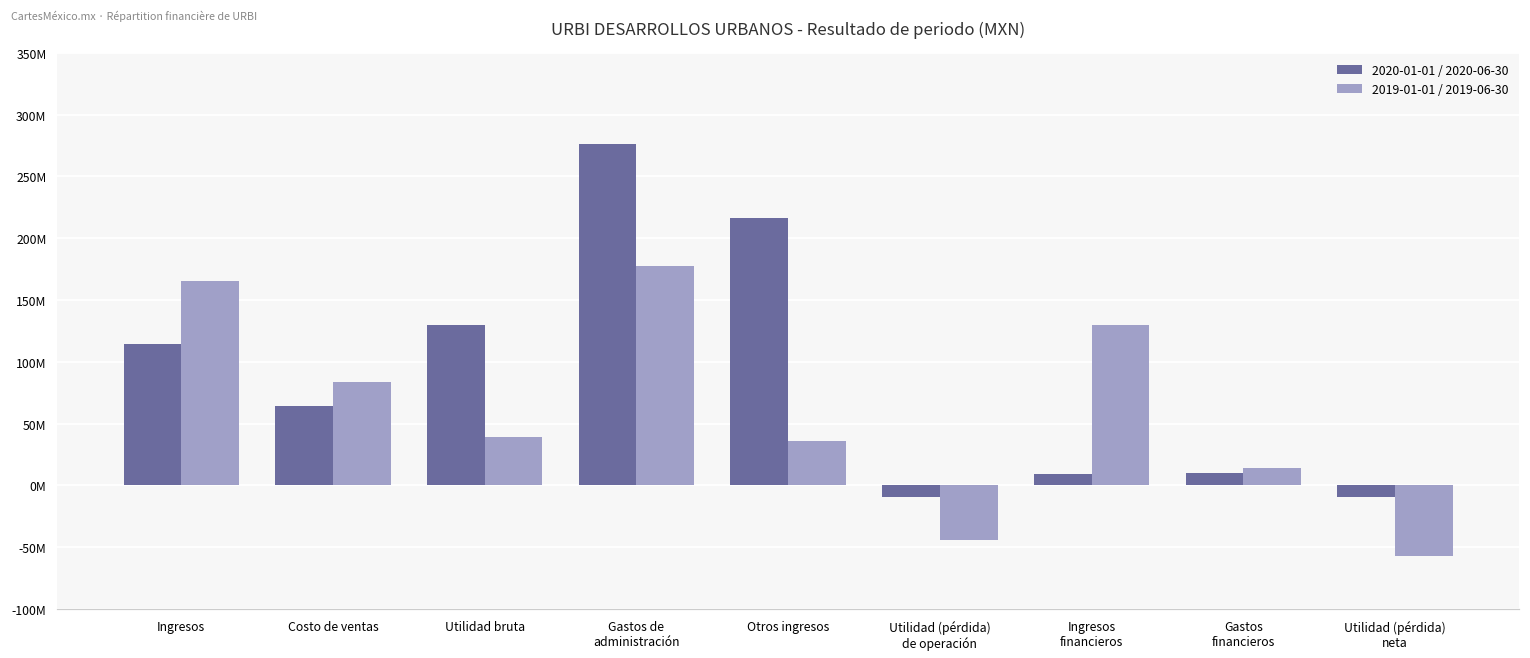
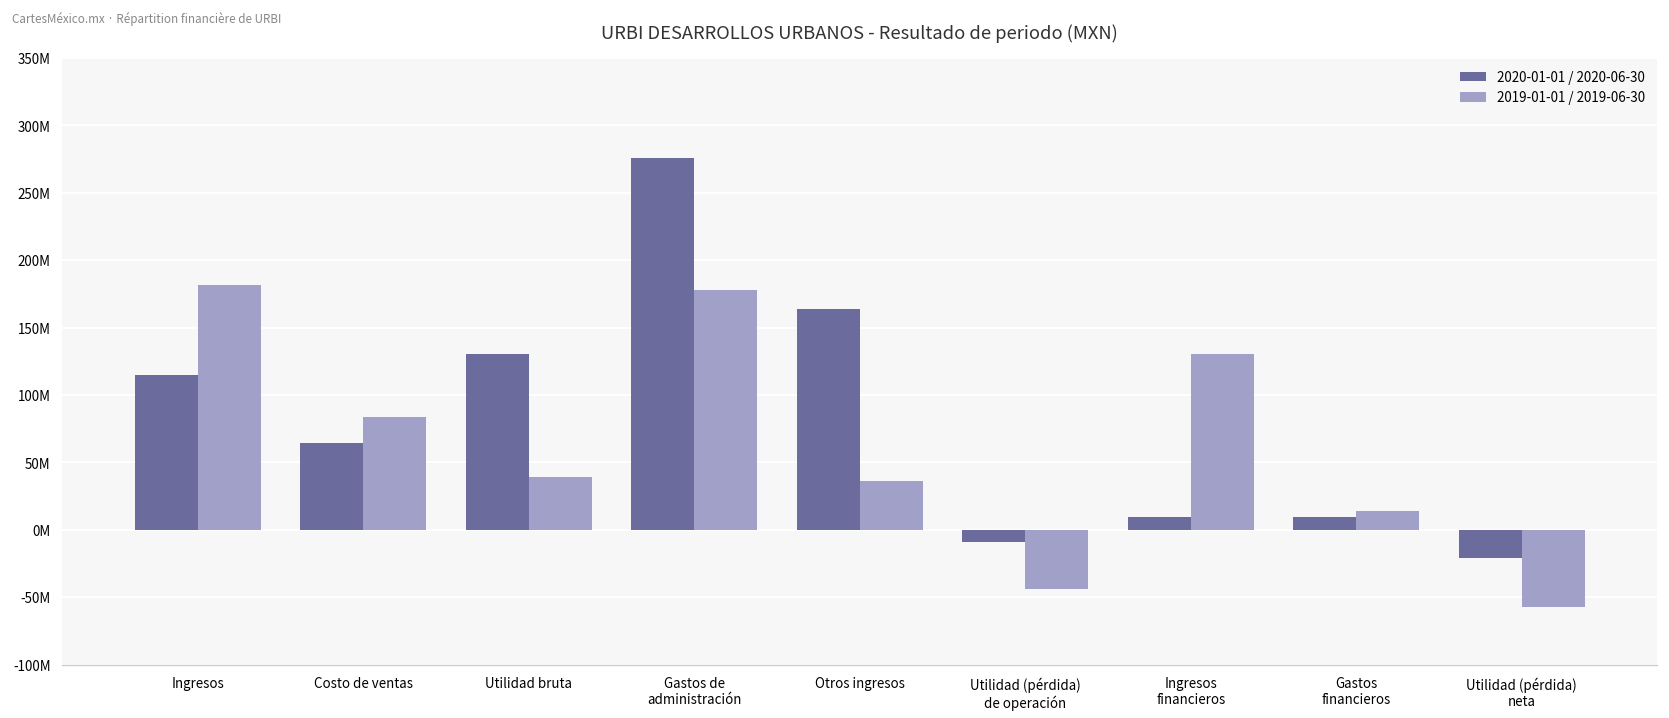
  {
    "2020-01-01 / 2020-06-30": {
      "Ingresos": 115000000,
      "Costo de ventas": 65000000,
      "Utilidad bruta": 130000000,
      "Gastos de administración": 276000000,
-     "Otros ingresos": 216000000,
+     "Otros ingresos": 164000000,
      "Utilidad (pérdida) de operación": -9000000,
      "Ingresos financieros": 10000000,
      "Gastos financieros": 10000000,
-     "Utilidad (pérdida) neta": -9000000
+     "Utilidad (pérdida) neta": -21000000
    },
    "2019-01-01 / 2019-06-30": {
-     "Ingresos": 165000000,
+     "Ingresos": 181000000,
      "Costo de ventas": 84000000,
      "Utilidad bruta": 39000000,
      "Gastos de administración": 178000000,
      "Otros ingresos": 36000000,
      "Utilidad (pérdida) de operación": -44000000,
      "Ingresos financieros": 130000000,
      "Gastos financieros": 14000000,
      "Utilidad (pérdida) neta": -57000000
    }
  }
